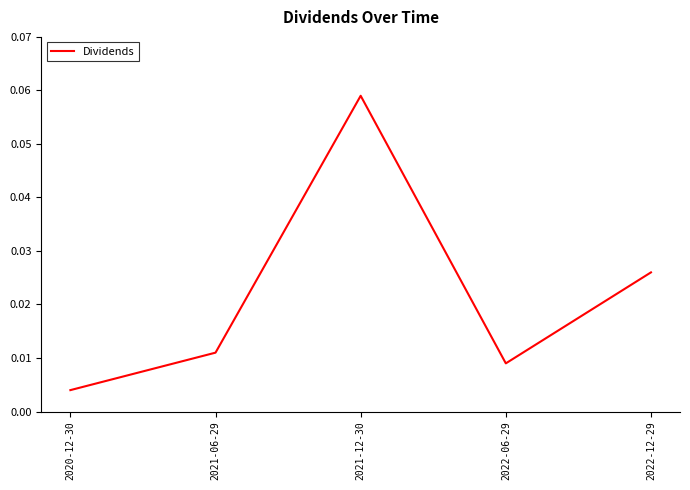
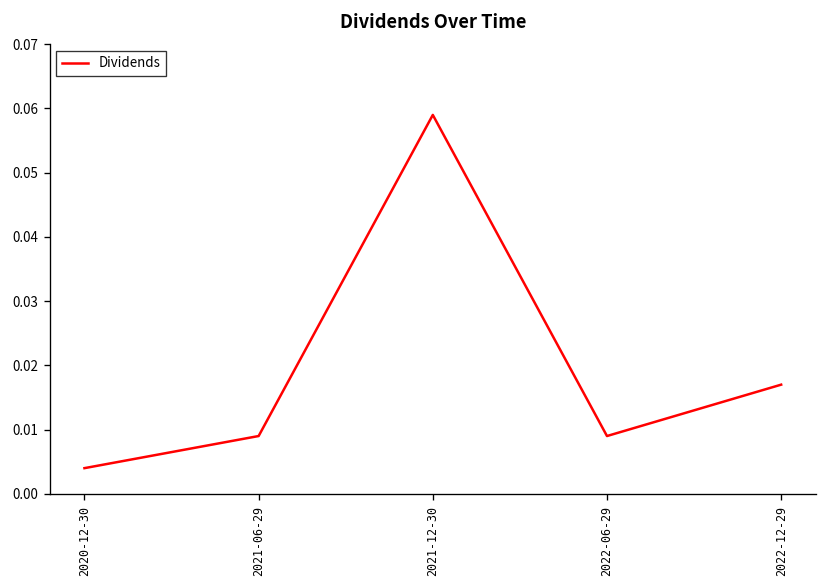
  {
    "2020-12-30": 0.004,
-   "2021-06-29": 0.011,
+   "2021-06-29": 0.009,
    "2021-12-30": 0.059,
    "2022-06-29": 0.009,
-   "2022-12-29": 0.026
+   "2022-12-29": 0.017
  }
